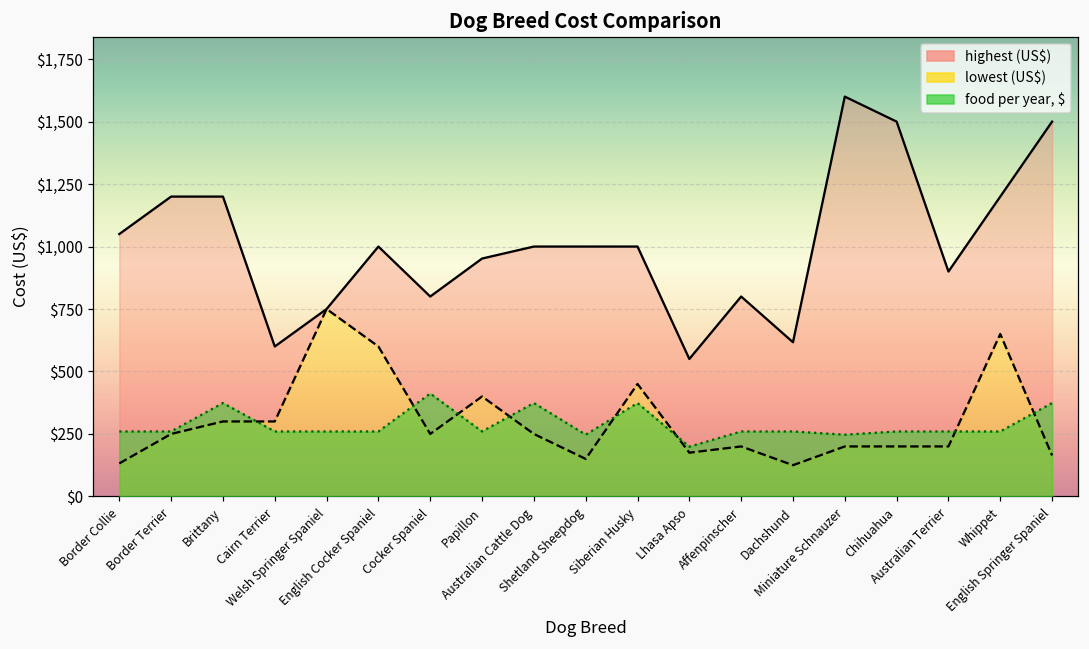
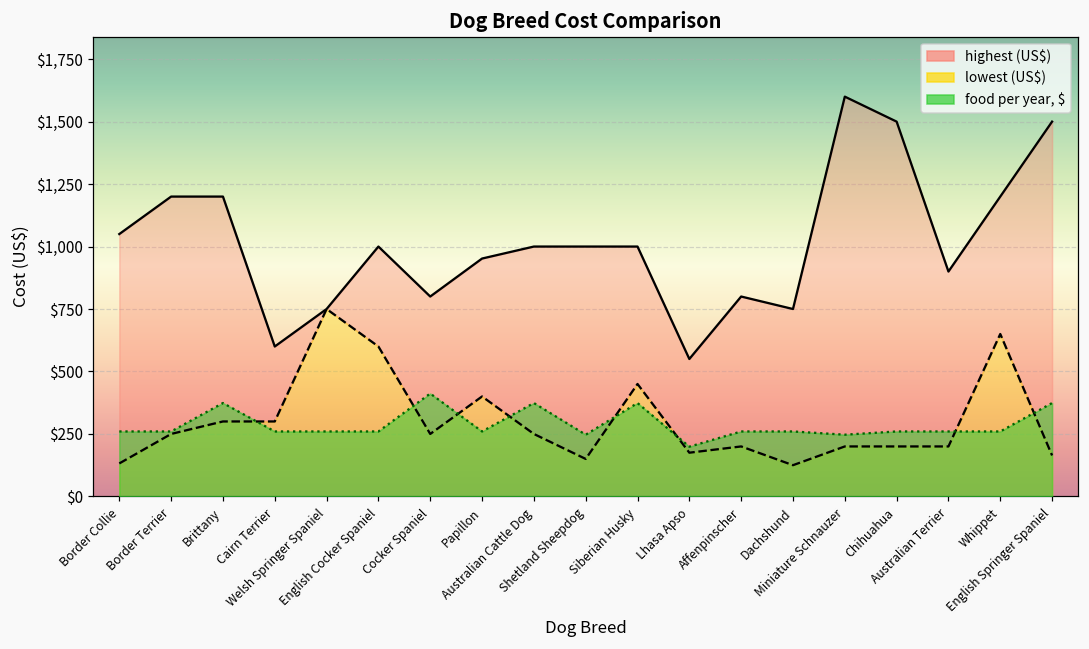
  {
    "highest (US$)": {
      "Border Collie": "$1,050",
      "Border Terrier": "$1,200",
      "Brittany": "$1,200",
      "Cairn Terrier": "$600",
      "English Cocker Spaniel": "$1,000",
      "Cocker Spaniel": "$800",
      "Papillon": "$950",
      "Australian Cattle Dog": "$1,000",
      "Shetland Sheepdog": "$1,000",
      "Siberian Husky": "$1,000",
      "Lhasa Apso": "$550",
      "Affenpinscher": "$800",
-     "Dachshund": "$620",
+     "Dachshund": "$750",
      "Miniature Schnauzer": "$1,600",
      "Chihuahua": "$1,500",
      "Australian Terrier": "$900",
      "Whippet": "$1,200",
      "English Springer Spaniel": "$1,500"
    },
    "lowest (US$)": {
      "Border Collie": "$130",
      "Brittany": "$300",
      "Cairn Terrier": "$300",
      "English Cocker Spaniel": "$600",
      "Cocker Spaniel": "$250",
      "Papillon": "$400",
      "Australian Cattle Dog": "$250",
      "Shetland Sheepdog": "$150",
      "Siberian Husky": "$450",
      "Lhasa Apso": "$180",
      "Affenpinscher": "$200",
      "Dachshund": "$130",
      "Miniature Schnauzer": "$200",
      "Chihuahua": "$200",
      "Australian Terrier": "$200",
      "Whippet": "$650",
      "English Springer Spaniel": "$160"
    },
    "food per year, $": {
      "Border Collie": "$260",
      "Brittany": "$370",
      "Cairn Terrier": "$260",
      "Welsh Springer Spaniel": "$260",
      "English Cocker Spaniel": "$260",
      "Cocker Spaniel": "$410",
      "Papillon": "$260",
      "Australian Cattle Dog": "$370",
      "Shetland Sheepdog": "$250",
      "Siberian Husky": "$370",
      "Lhasa Apso": "$200",
      "Affenpinscher": "$260",
      "Dachshund": "$260",
      "Miniature Schnauzer": "$250",
      "Chihuahua": "$260",
      "Australian Terrier": "$260",
      "Whippet": "$260",
      "English Springer Spaniel": "$370"
    }
  }
